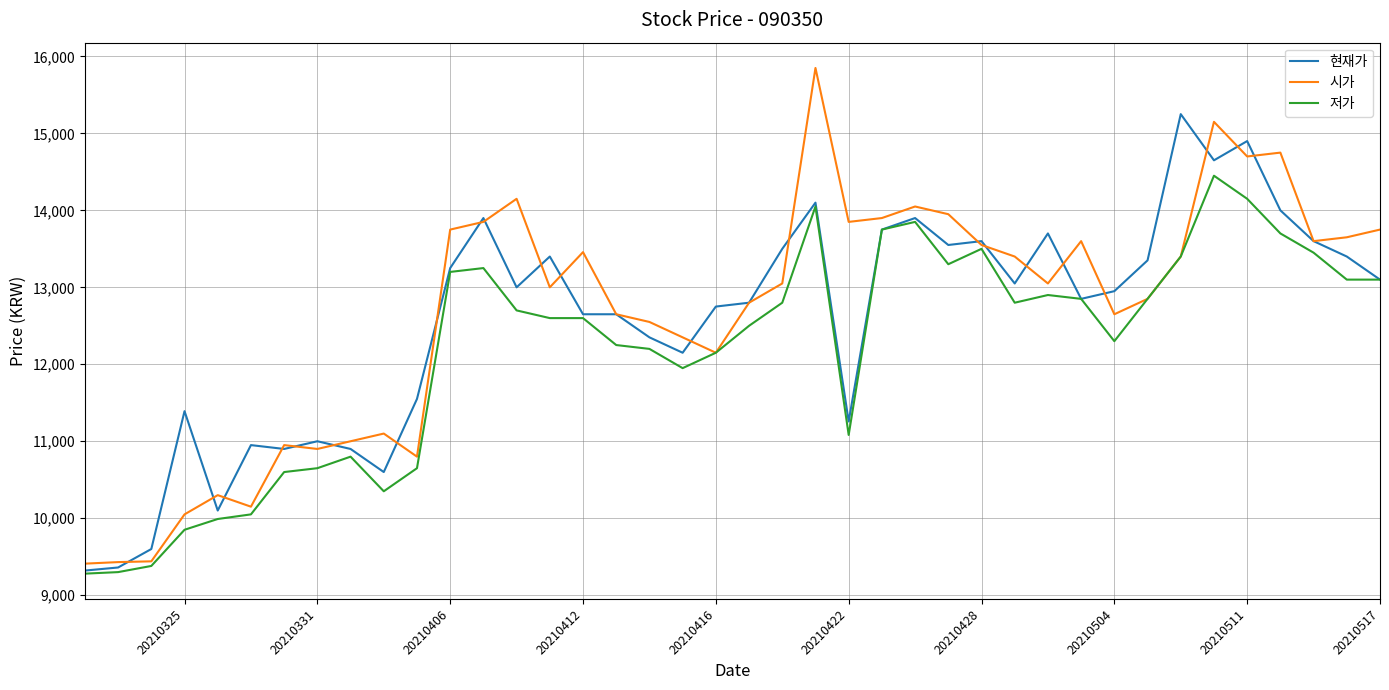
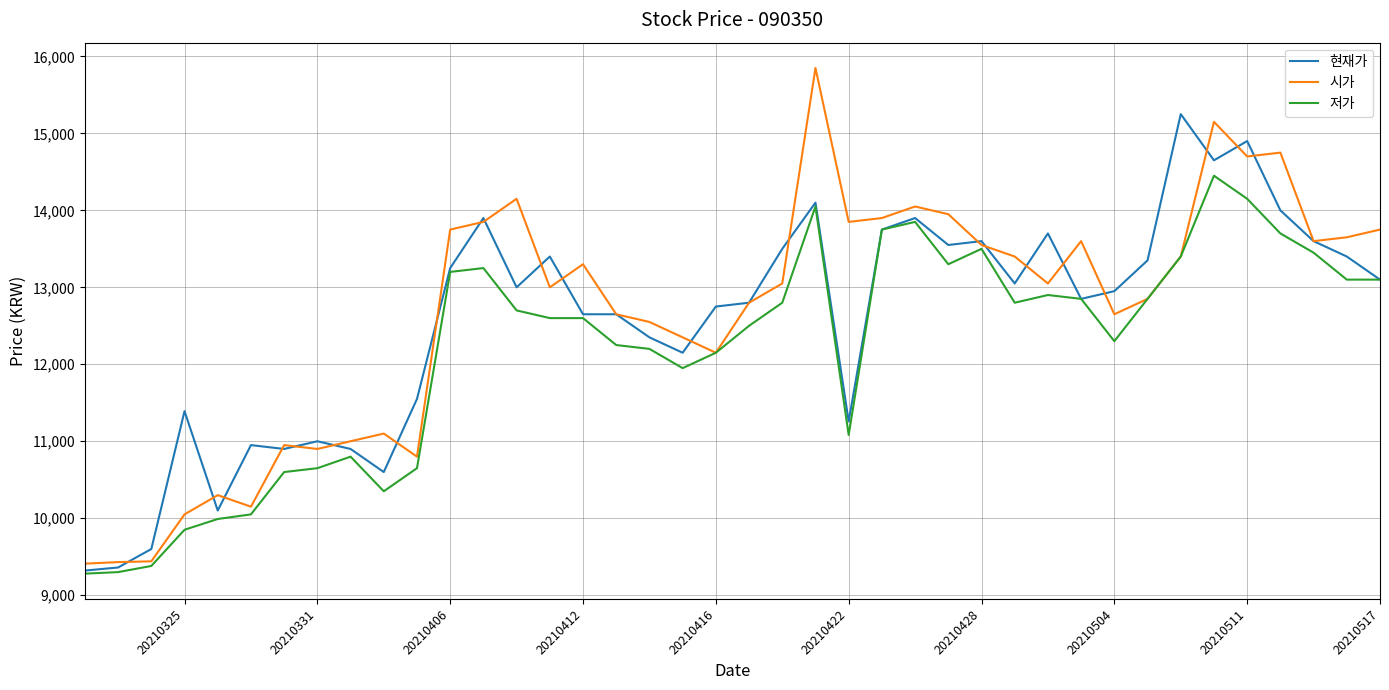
  {
    "현재가": {
      "20210325": "11,400",
      "20210331": "11,000",
      "20210406": "13,300",
      "20210412": "12,700",
      "20210416": "12,800",
      "20210422": "11,300",
      "20210428": "13,600",
      "20210504": "13,000",
      "20210511": "14,900"
    },
    "시가": {
      "20210325": "10,100",
      "20210331": "10,900",
      "20210406": "13,800",
-     "20210412": "13,500",
+     "20210412": "13,300",
      "20210422": "13,900",
      "20210428": "13,600",
      "20210504": "12,700",
      "20210511": "14,700",
      "20210517": "13,800"
    },
    "저가": {
      "20210325": "9,900",
      "20210331": "10,700",
      "20210406": "13,200",
      "20210412": "12,600",
      "20210422": "11,100",
      "20210428": "13,500",
      "20210504": "12,300",
      "20210511": "14,200"
    }
  }
